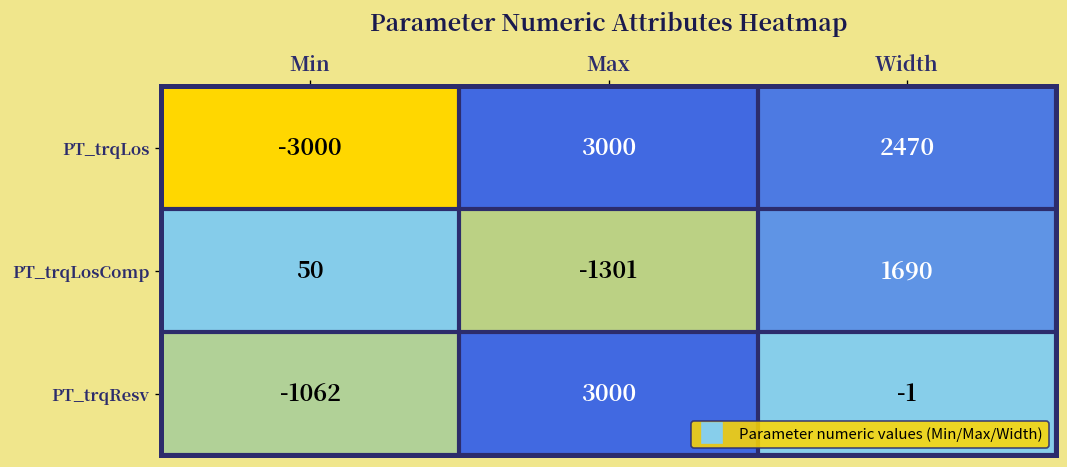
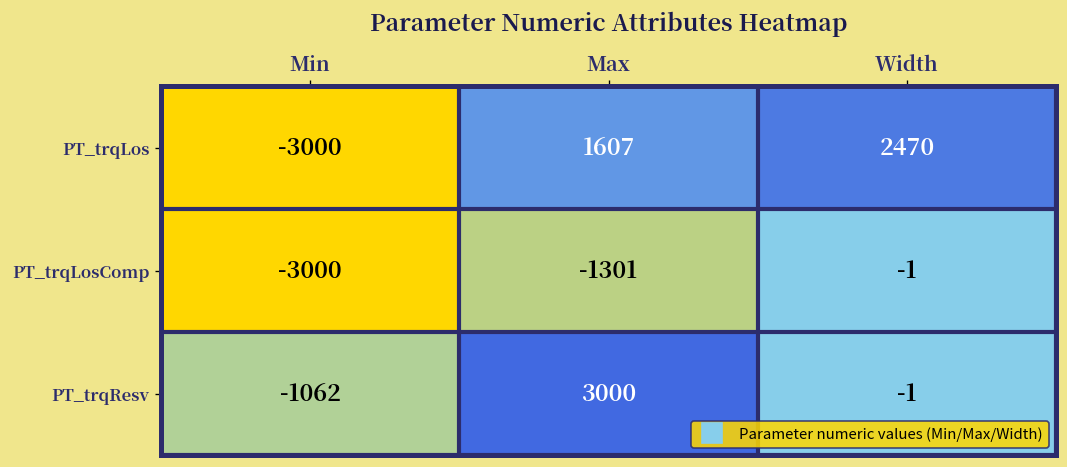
  {
    "PT_trqLos": {
      "Min": -3000,
-     "Max": 3000,
+     "Max": 1607,
      "Width": 2470
    },
    "PT_trqLosComp": {
-     "Min": 50,
+     "Min": -3000,
      "Max": -1301,
-     "Width": 1690
+     "Width": -1
    },
    "PT_trqResv": {
      "Min": -1062,
      "Max": 3000,
      "Width": -1
    }
  }
